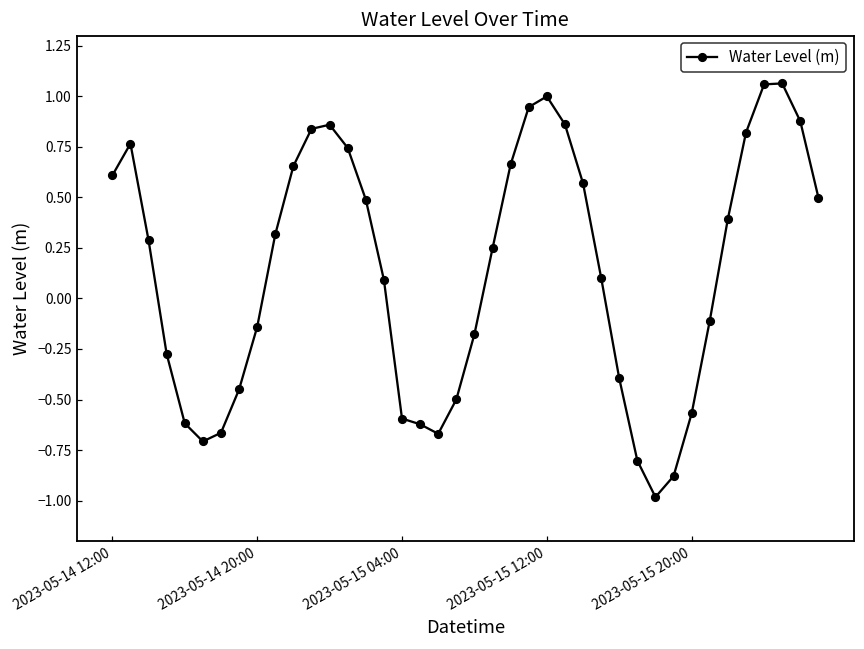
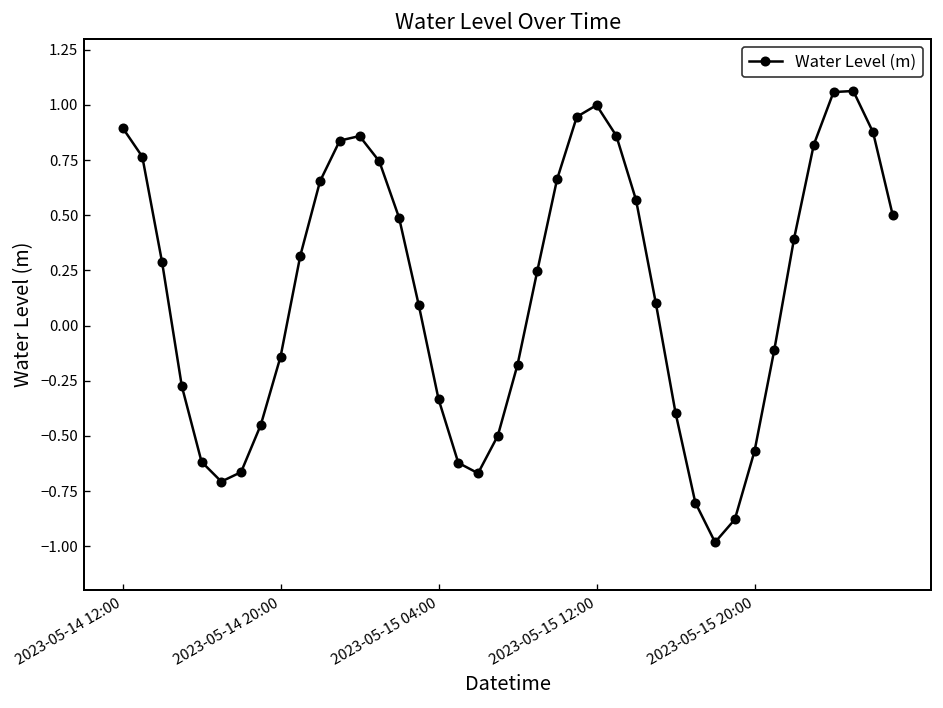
  {
-   "2023-05-14 12:00": 0.61,
+   "2023-05-14 12:00": 0.90,
    "2023-05-14 20:00": -0.14,
-   "2023-05-15 04:00": -0.59,
+   "2023-05-15 04:00": -0.33,
    "2023-05-15 12:00": 1.00,
    "2023-05-15 20:00": -0.57
  }
